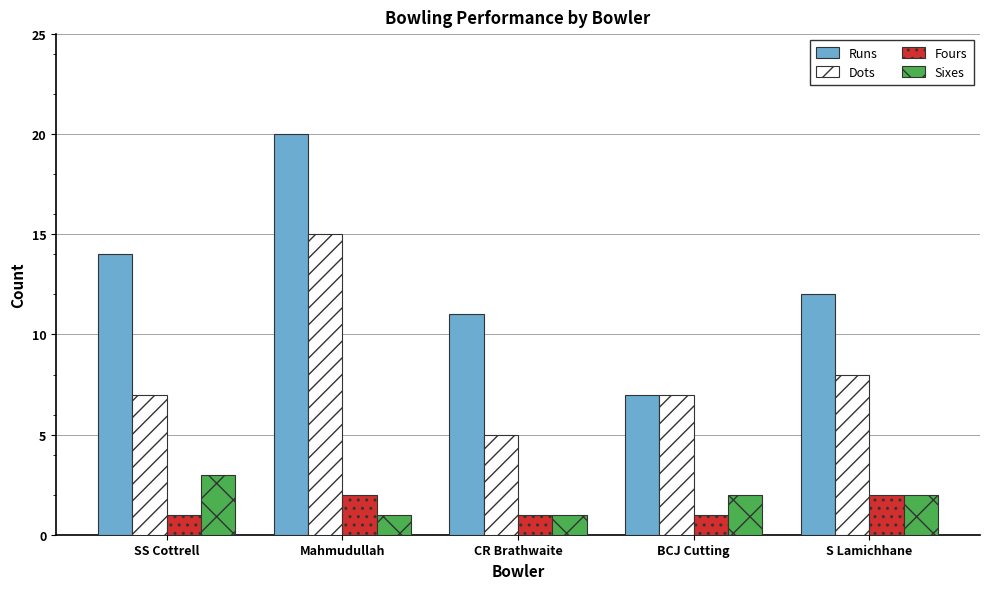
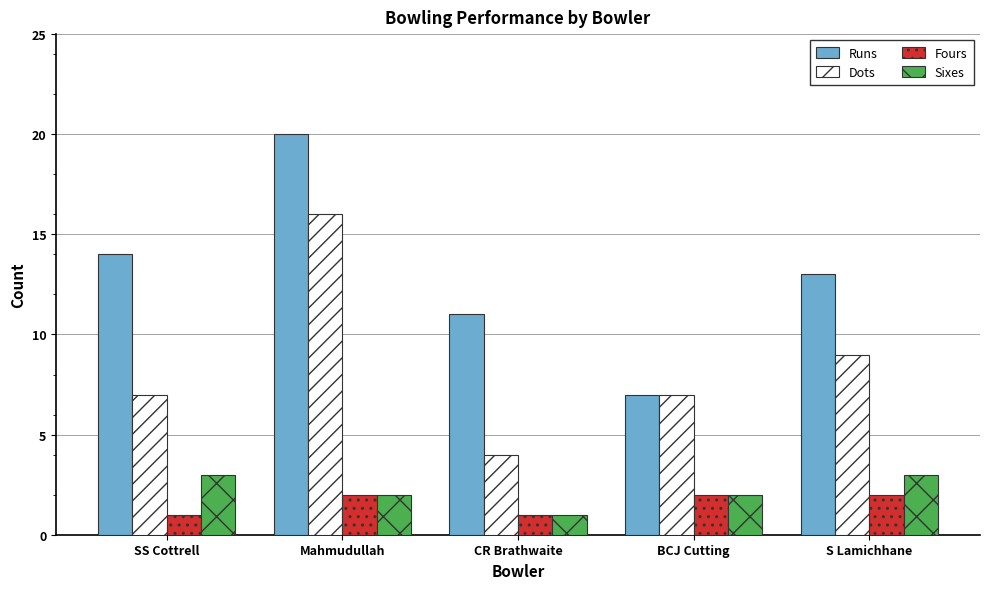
  {
    "Runs": {
      "SS Cottrell": 14,
      "Mahmudullah": 20,
      "CR Brathwaite": 11,
      "BCJ Cutting": 7,
-     "S Lamichhane": 12
+     "S Lamichhane": 13
    },
    "Dots": {
      "SS Cottrell": 7,
-     "Mahmudullah": 15,
-     "CR Brathwaite": 5,
+     "Mahmudullah": 16,
+     "CR Brathwaite": 4,
      "BCJ Cutting": 7,
-     "S Lamichhane": 8
+     "S Lamichhane": 9
    },
    "Fours": {
      "SS Cottrell": 1,
      "Mahmudullah": 2,
      "CR Brathwaite": 1,
-     "BCJ Cutting": 1,
+     "BCJ Cutting": 2,
      "S Lamichhane": 2
    },
    "Sixes": {
      "SS Cottrell": 3,
-     "Mahmudullah": 1,
+     "Mahmudullah": 2,
      "CR Brathwaite": 1,
      "BCJ Cutting": 2,
-     "S Lamichhane": 2
+     "S Lamichhane": 3
    }
  }
